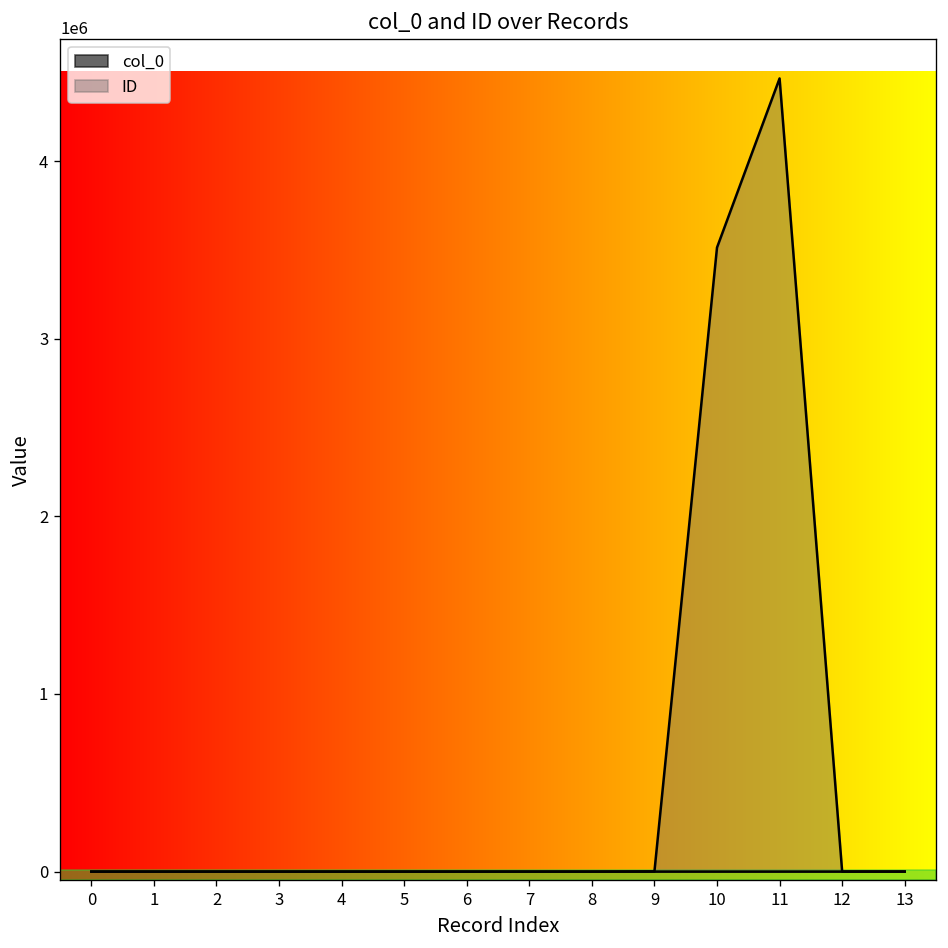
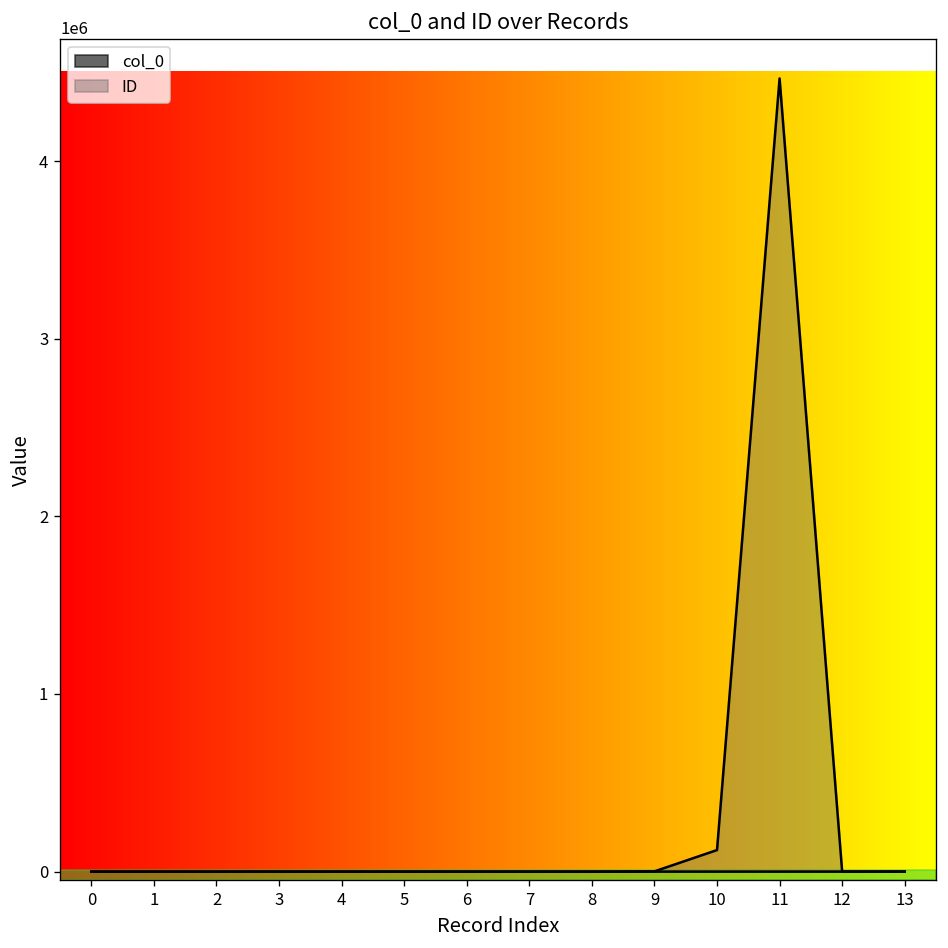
  {
    "ID": {
-     "10": 3510000,
+     "10": 120000,
      "11": 4470000
    }
  }
